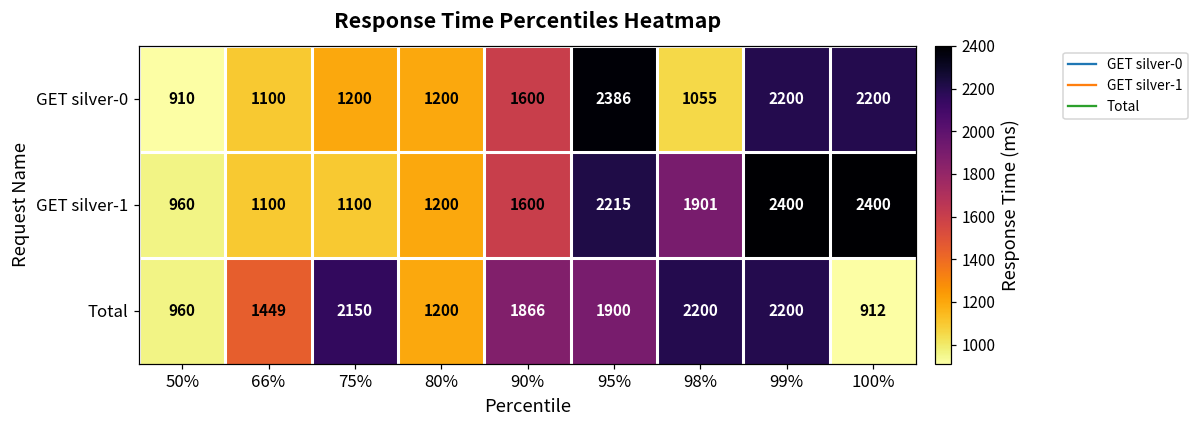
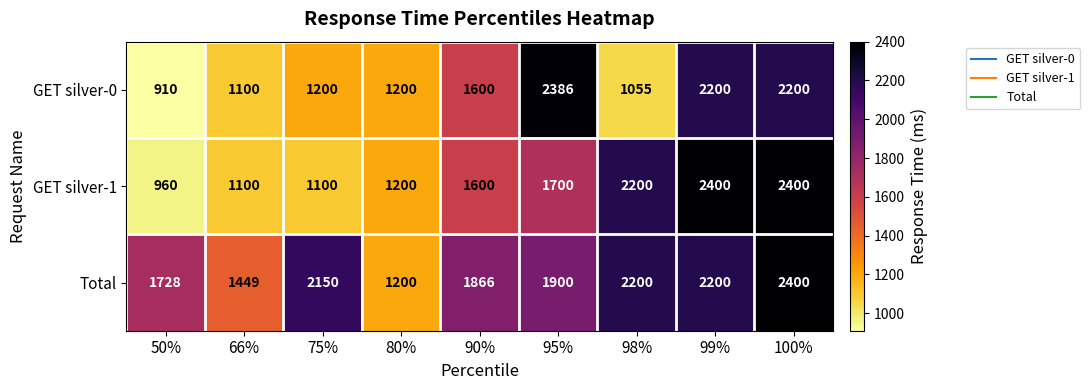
  {
    "GET silver-0": {
      "50%": 910,
      "66%": 1100,
      "75%": 1200,
      "80%": 1200,
      "90%": 1600,
      "95%": 2386,
      "98%": 1055,
      "99%": 2200,
      "100%": 2200
    },
    "GET silver-1": {
      "50%": 960,
      "66%": 1100,
      "75%": 1100,
      "80%": 1200,
      "90%": 1600,
-     "95%": 2215,
-     "98%": 1901,
+     "95%": 1700,
+     "98%": 2200,
      "99%": 2400,
      "100%": 2400
    },
    "Total": {
-     "50%": 960,
+     "50%": 1728,
      "66%": 1449,
      "75%": 2150,
      "80%": 1200,
      "90%": 1866,
      "95%": 1900,
      "98%": 2200,
      "99%": 2200,
-     "100%": 912
+     "100%": 2400
    }
  }
